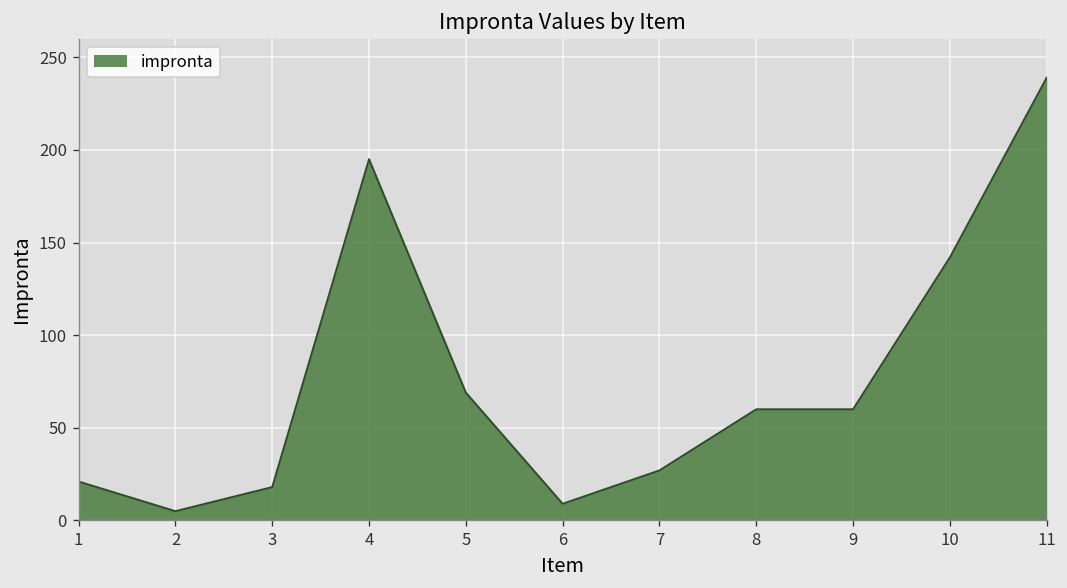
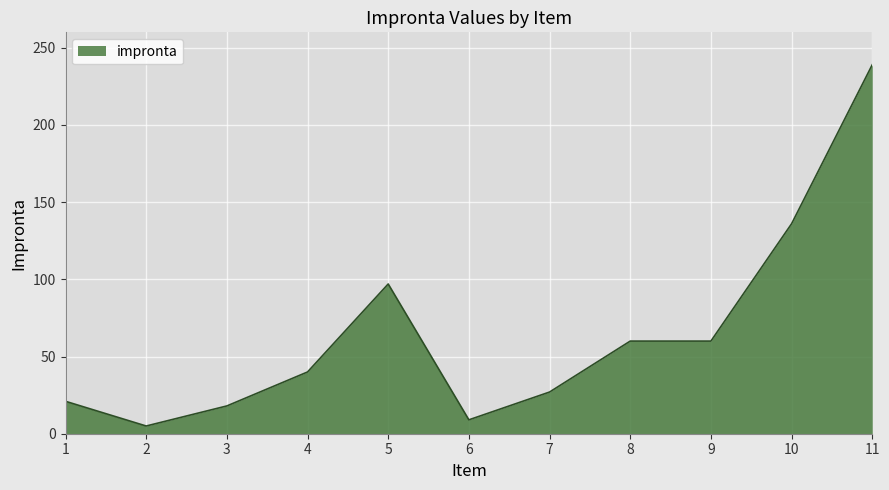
  {
    "1": 21,
    "2": 5,
    "3": 18,
-   "4": 195,
-   "5": 69,
+   "4": 40,
+   "5": 97,
    "6": 9,
    "7": 27,
    "8": 60,
    "9": 60,
-   "10": 142,
+   "10": 136,
    "11": 239
  }
